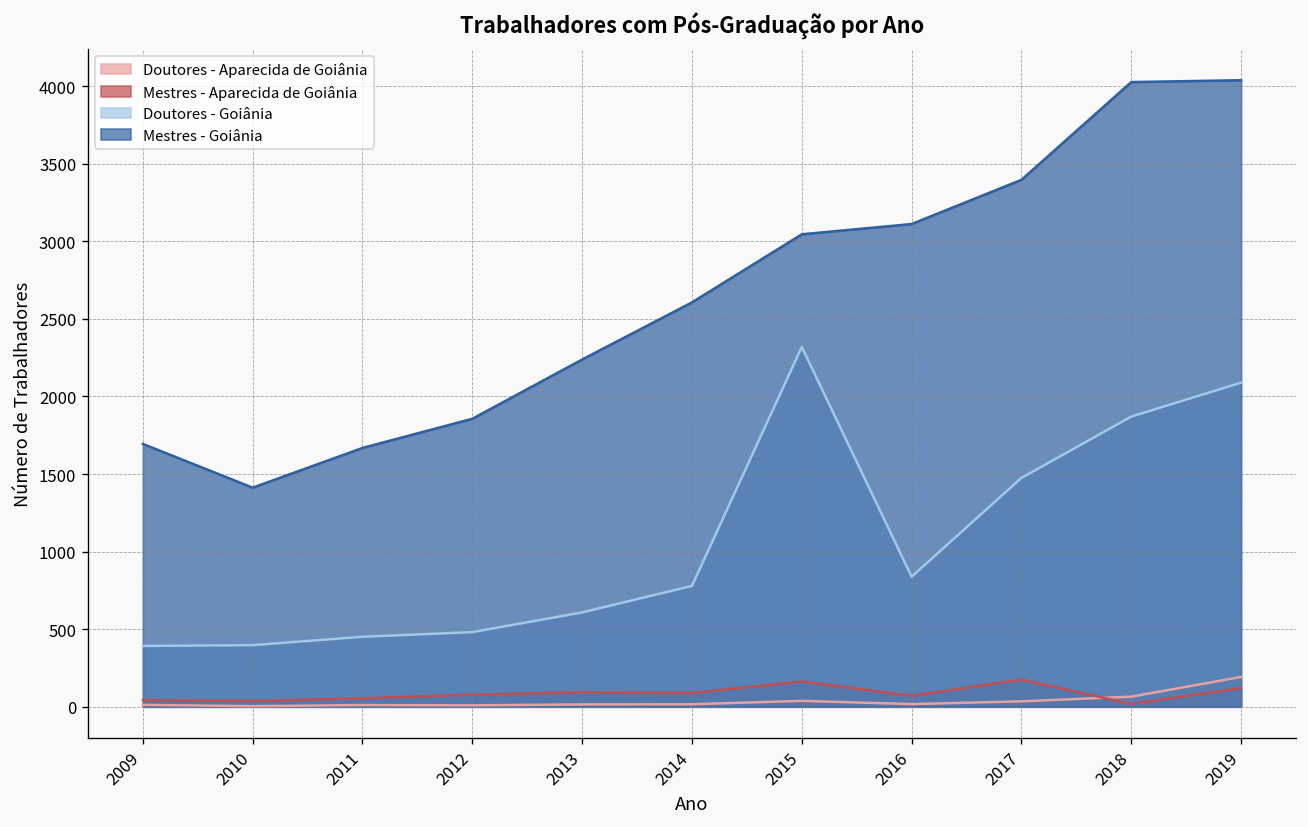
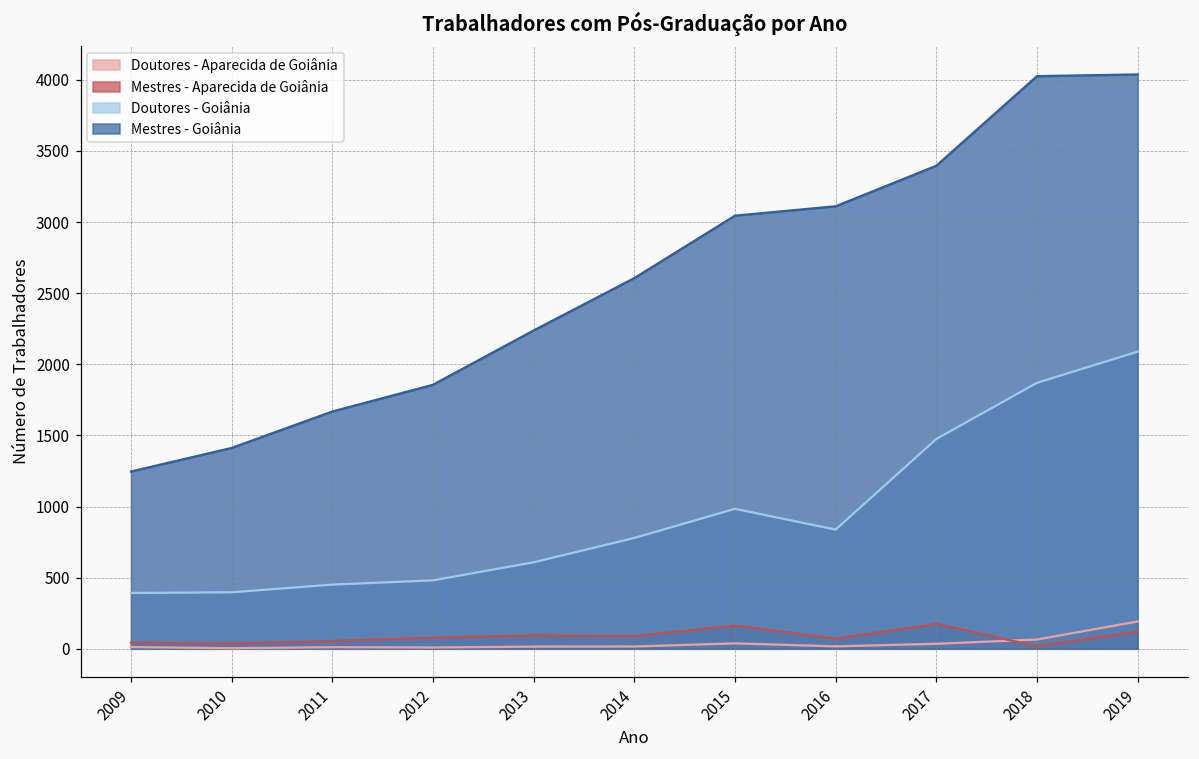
  {
    "Doutores - Aparecida de Goiânia": {
      "2009": 10,
      "2010": 0,
      "2011": 10,
      "2012": 10,
      "2013": 20,
      "2014": 20,
      "2015": 40,
      "2016": 20,
      "2017": 40,
      "2018": 70,
      "2019": 190
    },
    "Mestres - Aparecida de Goiânia": {
      "2009": 40,
      "2010": 40,
      "2011": 60,
      "2012": 80,
      "2013": 90,
      "2014": 90,
      "2015": 160,
      "2016": 70,
      "2017": 180,
      "2018": 20,
      "2019": 120
    },
    "Doutores - Goiânia": {
      "2009": 390,
      "2010": 400,
      "2011": 450,
      "2012": 480,
      "2013": 610,
      "2014": 780,
-     "2015": 2320,
+     "2015": 980,
      "2016": 840,
      "2017": 1480,
      "2018": 1870,
      "2019": 2090
    },
    "Mestres - Goiânia": {
-     "2009": 1690,
+     "2009": 1250,
      "2010": 1410,
      "2011": 1670,
      "2012": 1860,
      "2013": 2240,
      "2014": 2610,
      "2015": 3050,
      "2016": 3110,
      "2017": 3400,
      "2018": 4030,
      "2019": 4040
    }
  }
